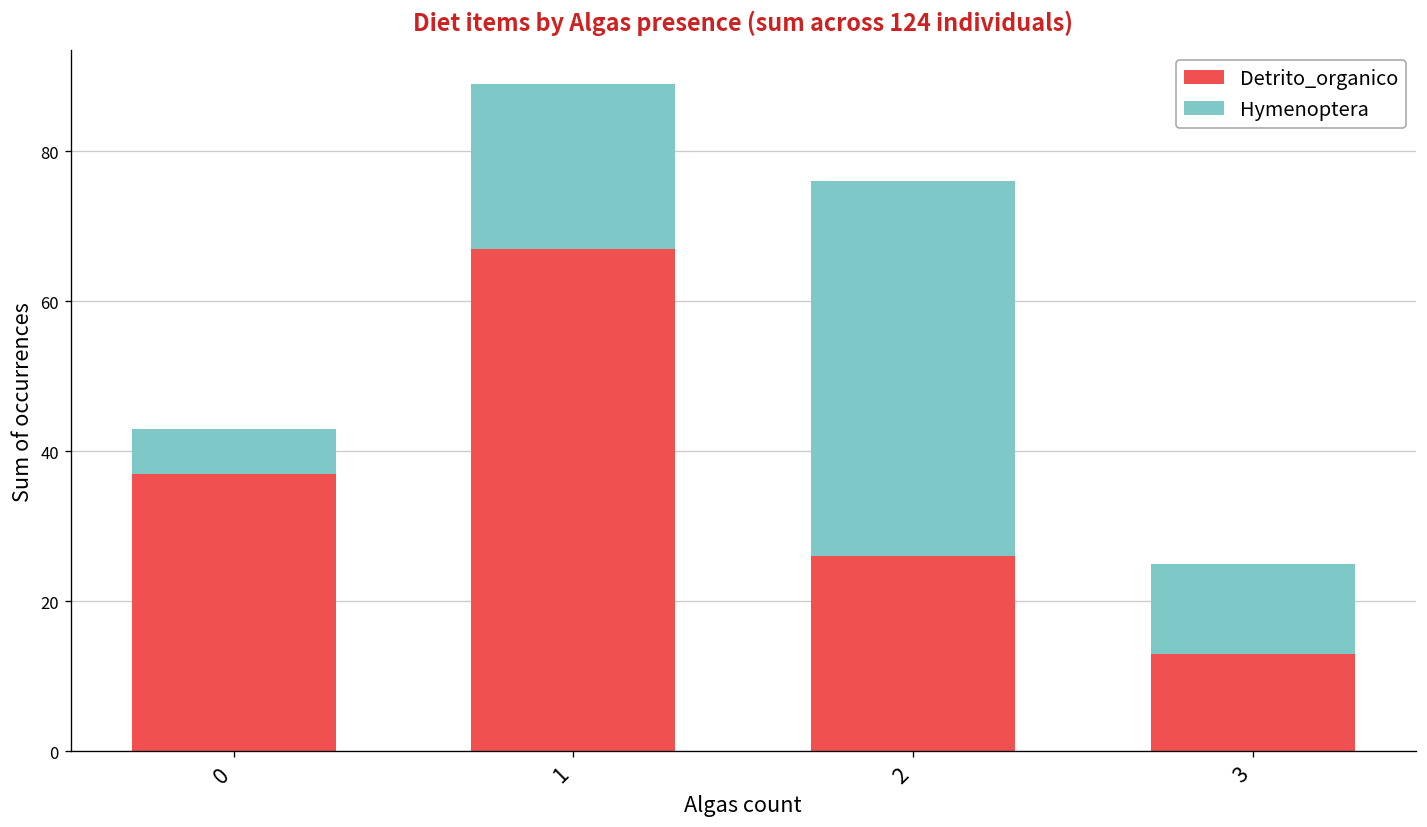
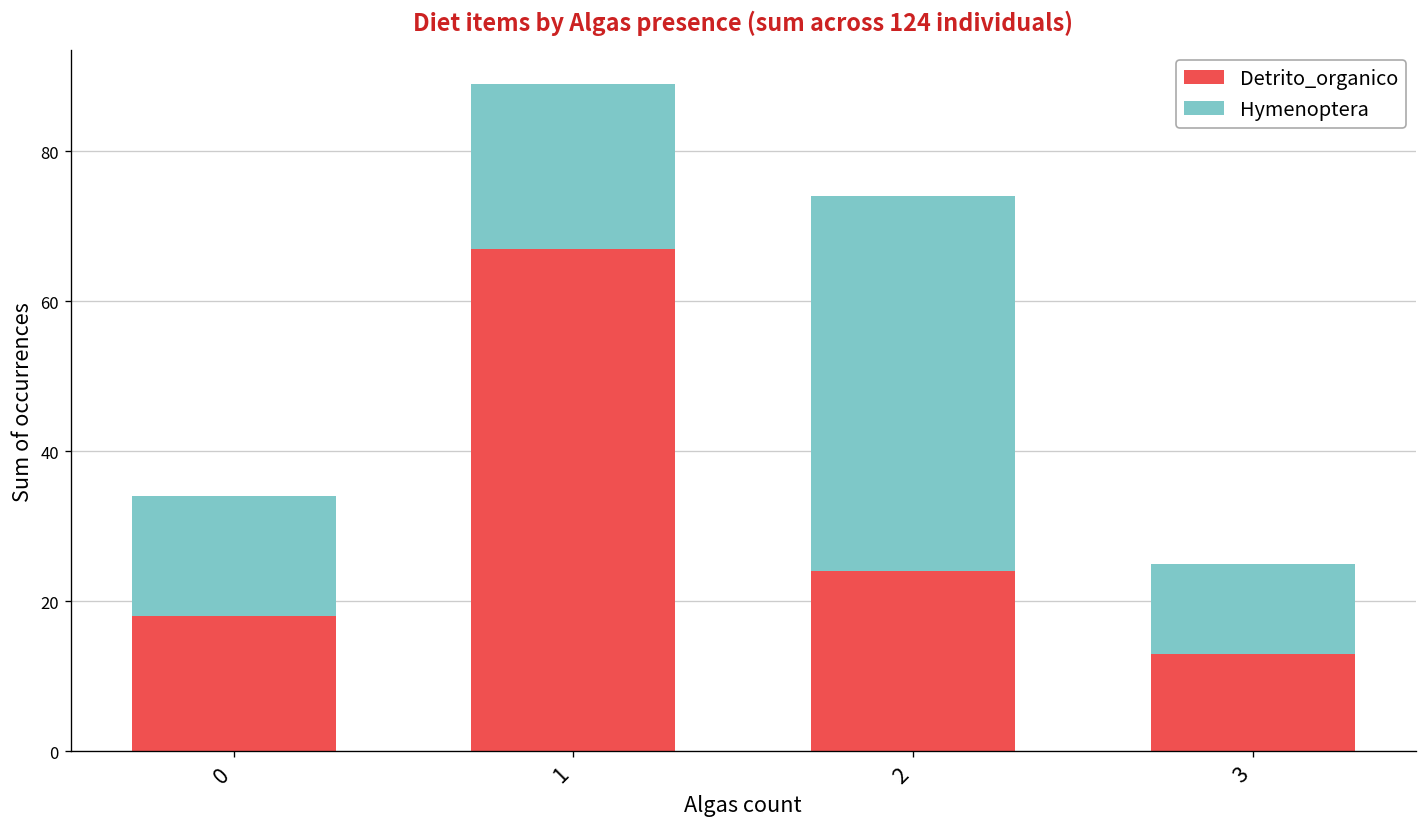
  {
    "Detrito_organico": {
-     "0": 37,
+     "0": 18,
      "1": 67,
-     "2": 26,
+     "2": 24,
      "3": 13
    },
    "Hymenoptera": {
-     "0": 6,
+     "0": 16,
      "1": 22,
      "2": 50,
      "3": 12
    }
  }
